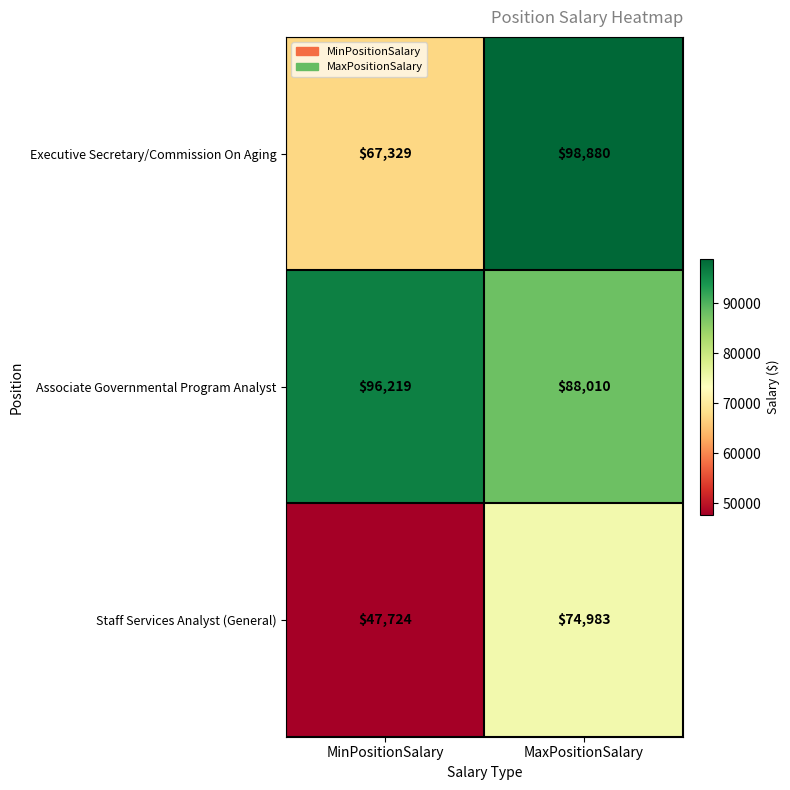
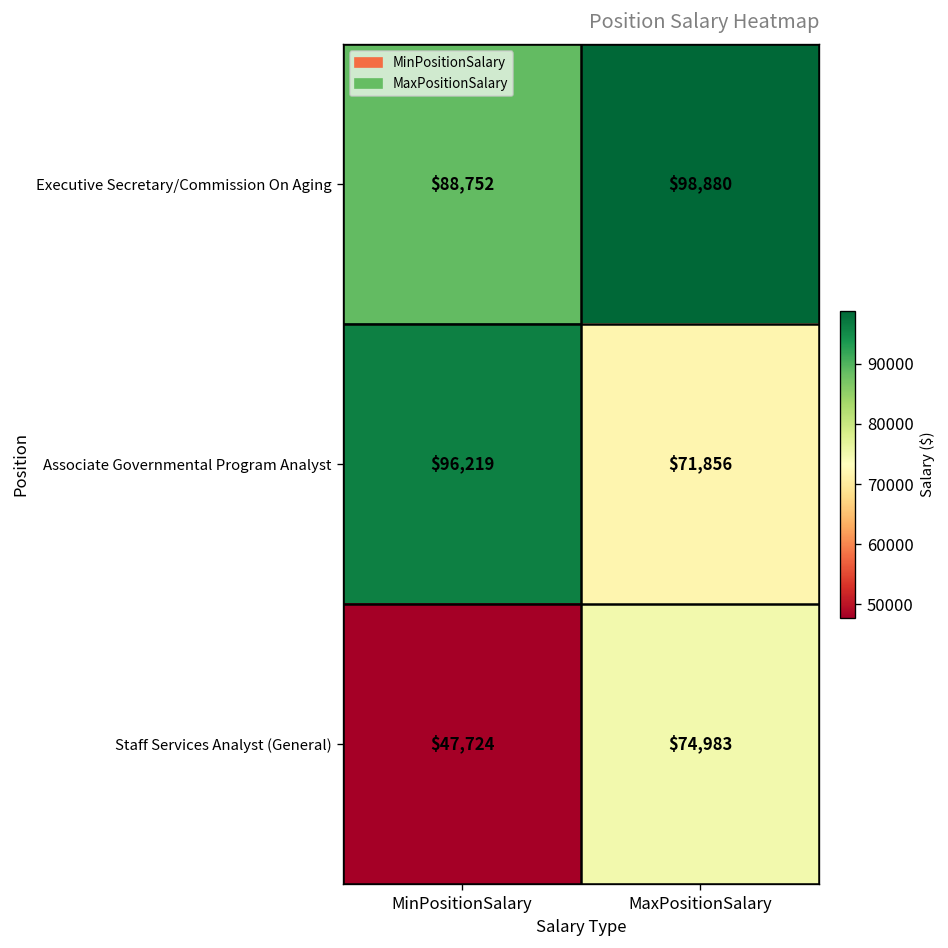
  {
    "Executive Secretary/Commission On Aging": {
-     "MinPositionSalary": "$67,329",
+     "MinPositionSalary": "$88,752",
      "MaxPositionSalary": "$98,880"
    },
    "Associate Governmental Program Analyst": {
      "MinPositionSalary": "$96,219",
-     "MaxPositionSalary": "$88,010"
+     "MaxPositionSalary": "$71,856"
    },
    "Staff Services Analyst (General)": {
      "MinPositionSalary": "$47,724",
      "MaxPositionSalary": "$74,983"
    }
  }
